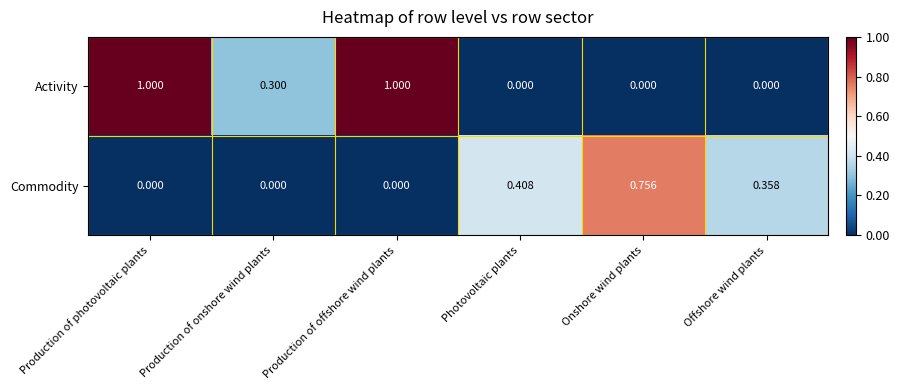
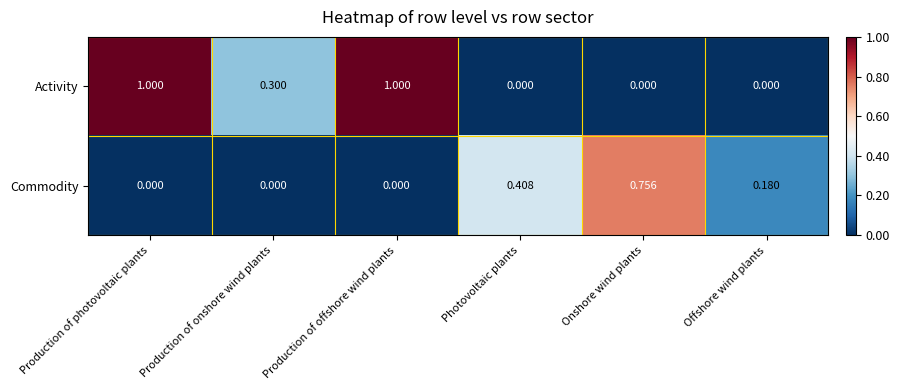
  {
    "Activity": {
      "Production of photovoltaic plants": 1.000,
      "Production of onshore wind plants": 0.300,
      "Production of offshore wind plants": 1.000,
      "Photovoltaic plants": 0.000,
      "Onshore wind plants": 0.000,
      "Offshore wind plants": 0.000
    },
    "Commodity": {
      "Production of photovoltaic plants": 0.000,
      "Production of onshore wind plants": 0.000,
      "Production of offshore wind plants": 0.000,
      "Photovoltaic plants": 0.408,
      "Onshore wind plants": 0.756,
-     "Offshore wind plants": 0.358
+     "Offshore wind plants": 0.180
    }
  }
